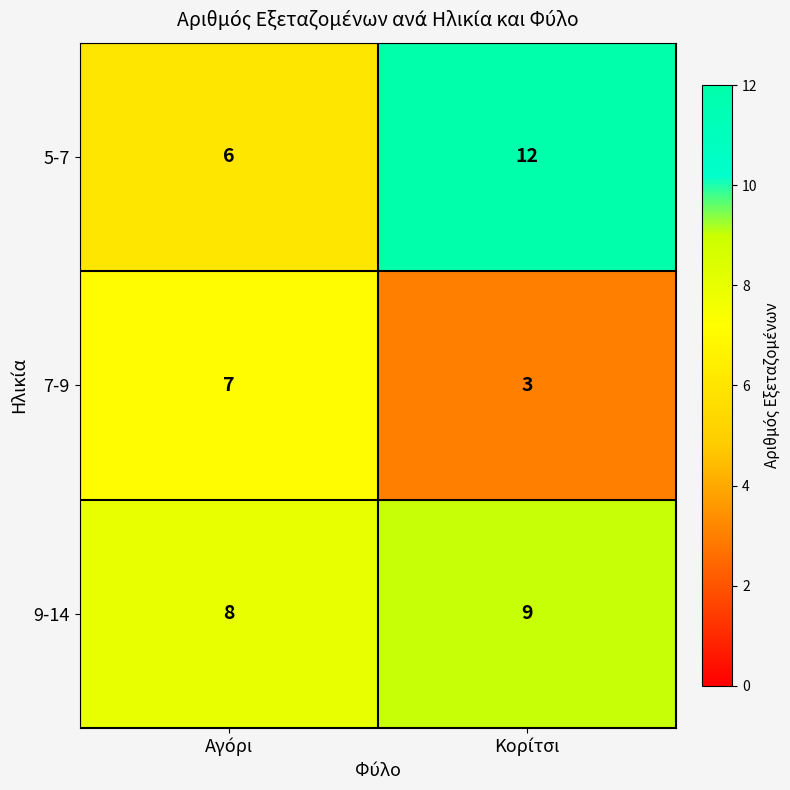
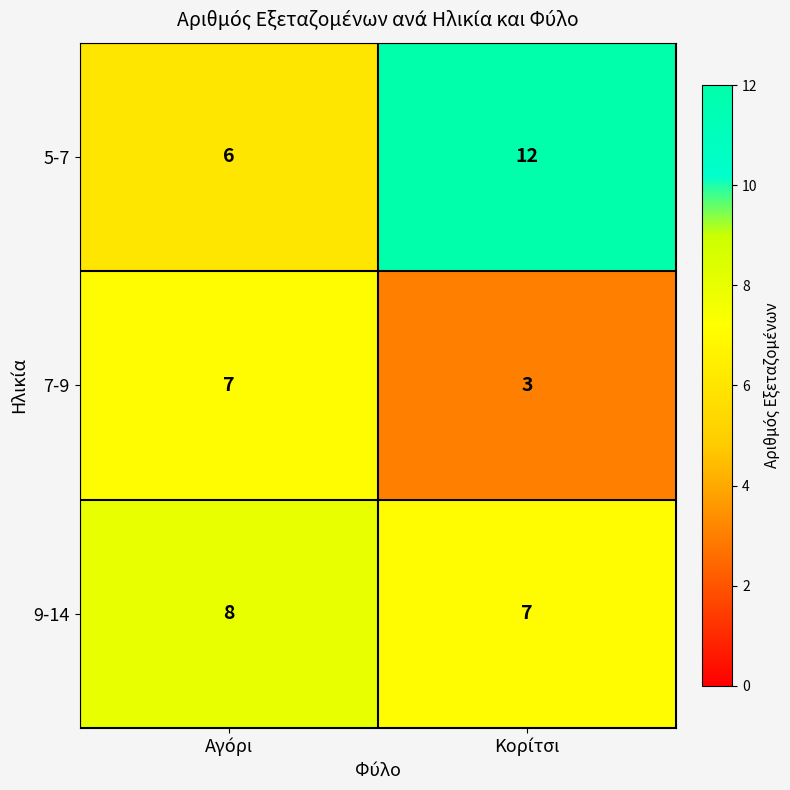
  {
    "5-7": {
      "Αγόρι": 6,
      "Κορίτσι": 12
    },
    "7-9": {
      "Αγόρι": 7,
      "Κορίτσι": 3
    },
    "9-14": {
      "Αγόρι": 8,
-     "Κορίτσι": 9
+     "Κορίτσι": 7
    }
  }
